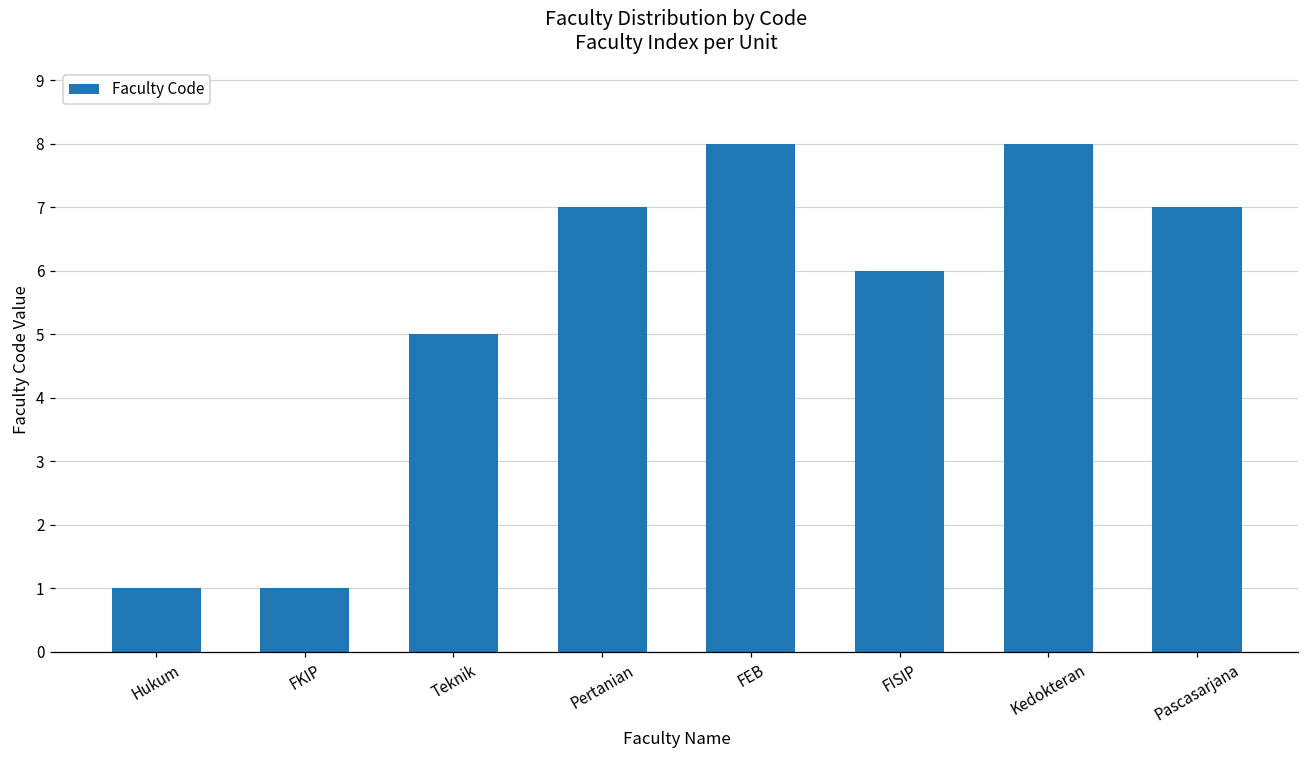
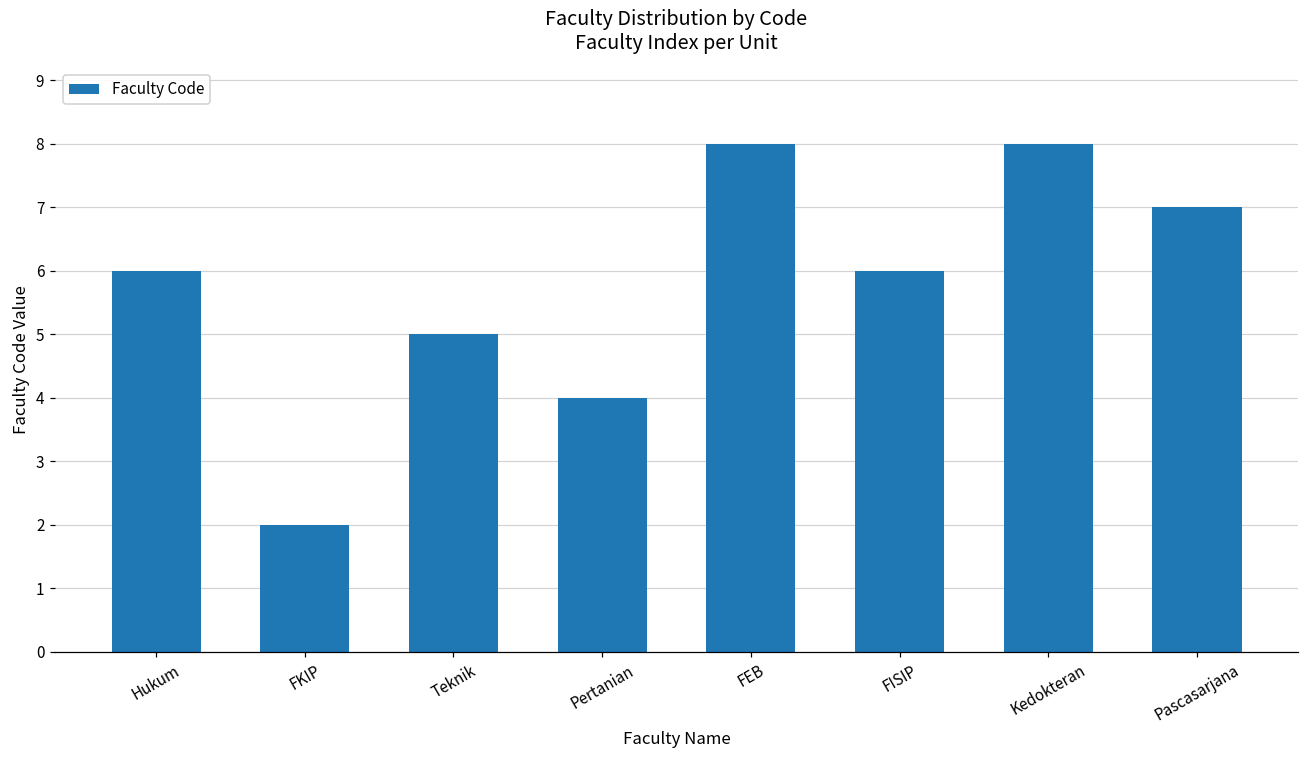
  {
-   "Hukum": 1,
-   "FKIP": 1,
+   "Hukum": 6,
+   "FKIP": 2,
    "Teknik": 5,
-   "Pertanian": 7,
+   "Pertanian": 4,
    "FEB": 8,
    "FISIP": 6,
    "Kedokteran": 8,
    "Pascasarjana": 7
  }
